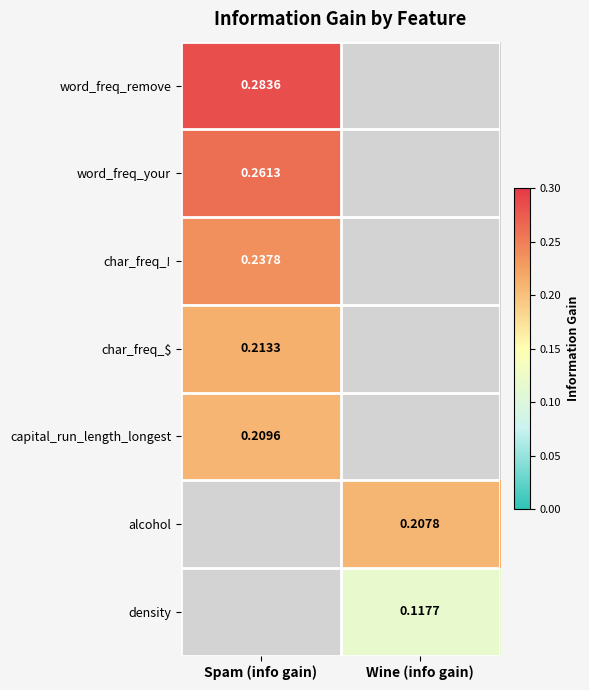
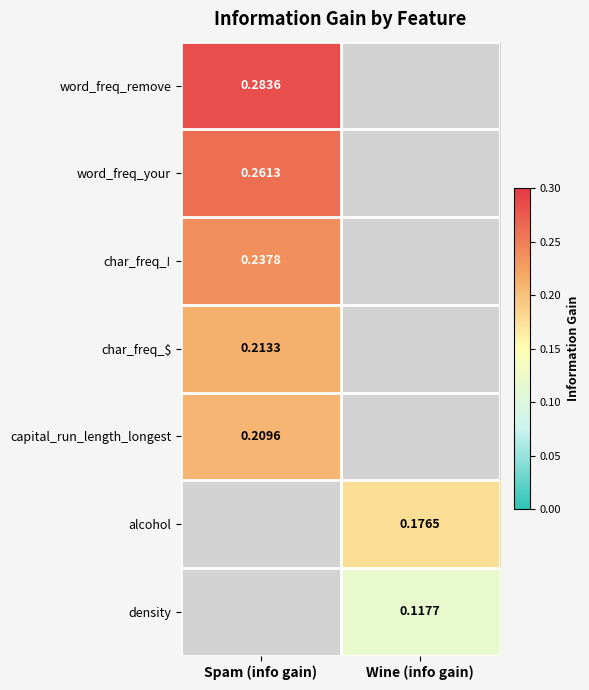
  {
    "word_freq_remove": {
      "Spam (info gain)": 0.2836
    },
    "word_freq_your": {
      "Spam (info gain)": 0.2613
    },
    "char_freq_!": {
      "Spam (info gain)": 0.2378
    },
    "char_freq_$": {
      "Spam (info gain)": 0.2133
    },
    "capital_run_length_longest": {
      "Spam (info gain)": 0.2096
    },
    "alcohol": {
-     "Wine (info gain)": 0.2078
+     "Wine (info gain)": 0.1765
    },
    "density": {
      "Wine (info gain)": 0.1177
    }
  }
